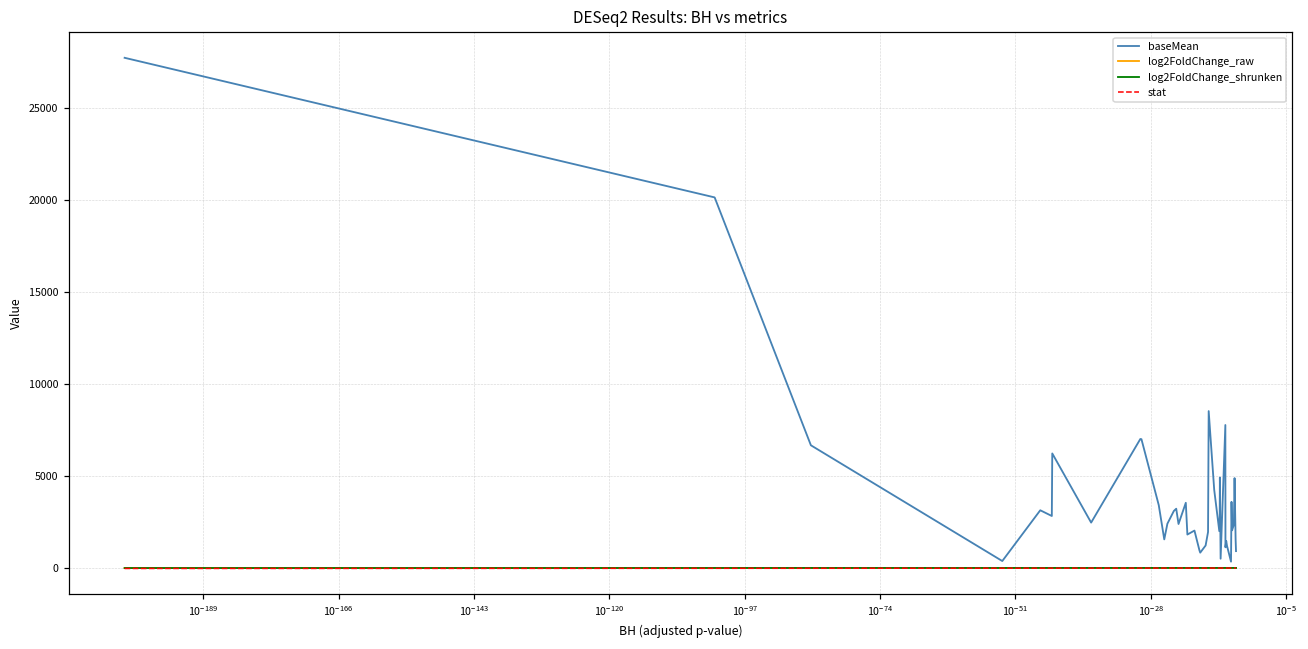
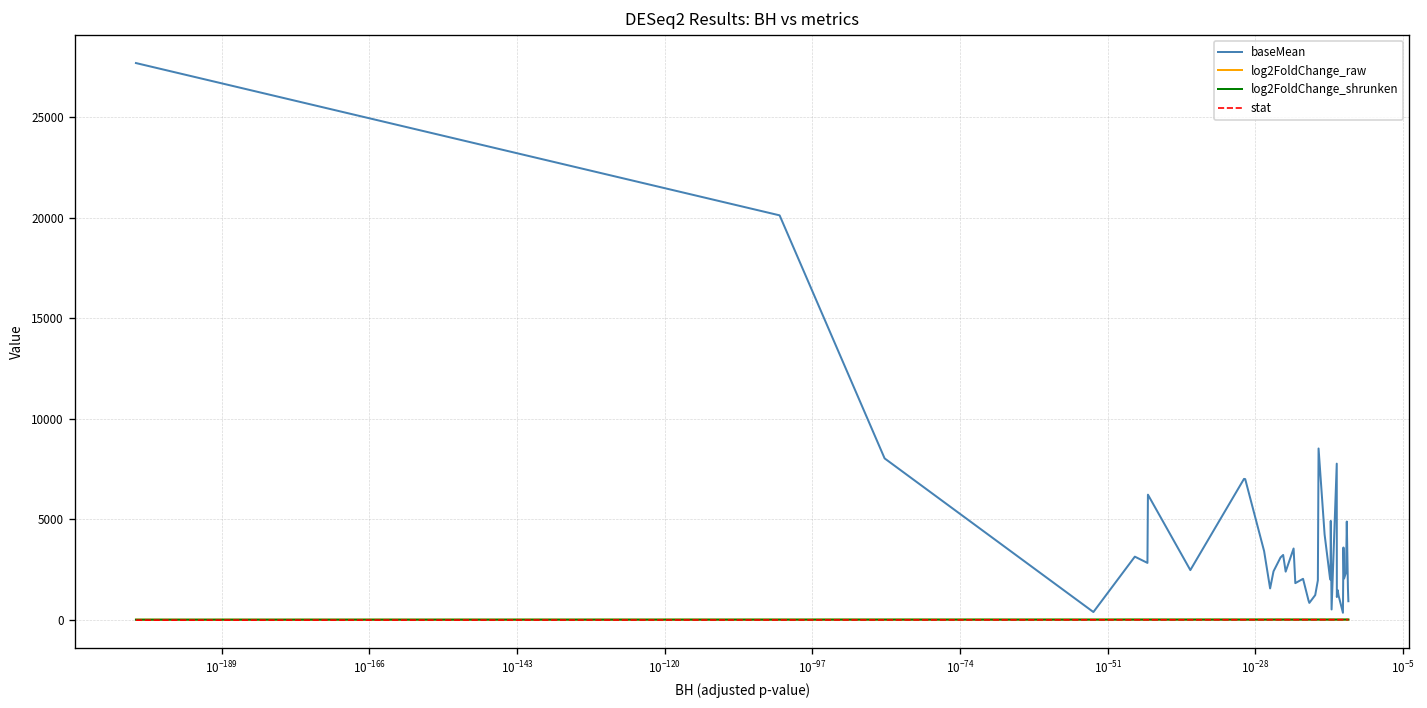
  {
    "baseMean": {
-     "10^-97": 6700
+     "10^-97": 8000
    }
  }
